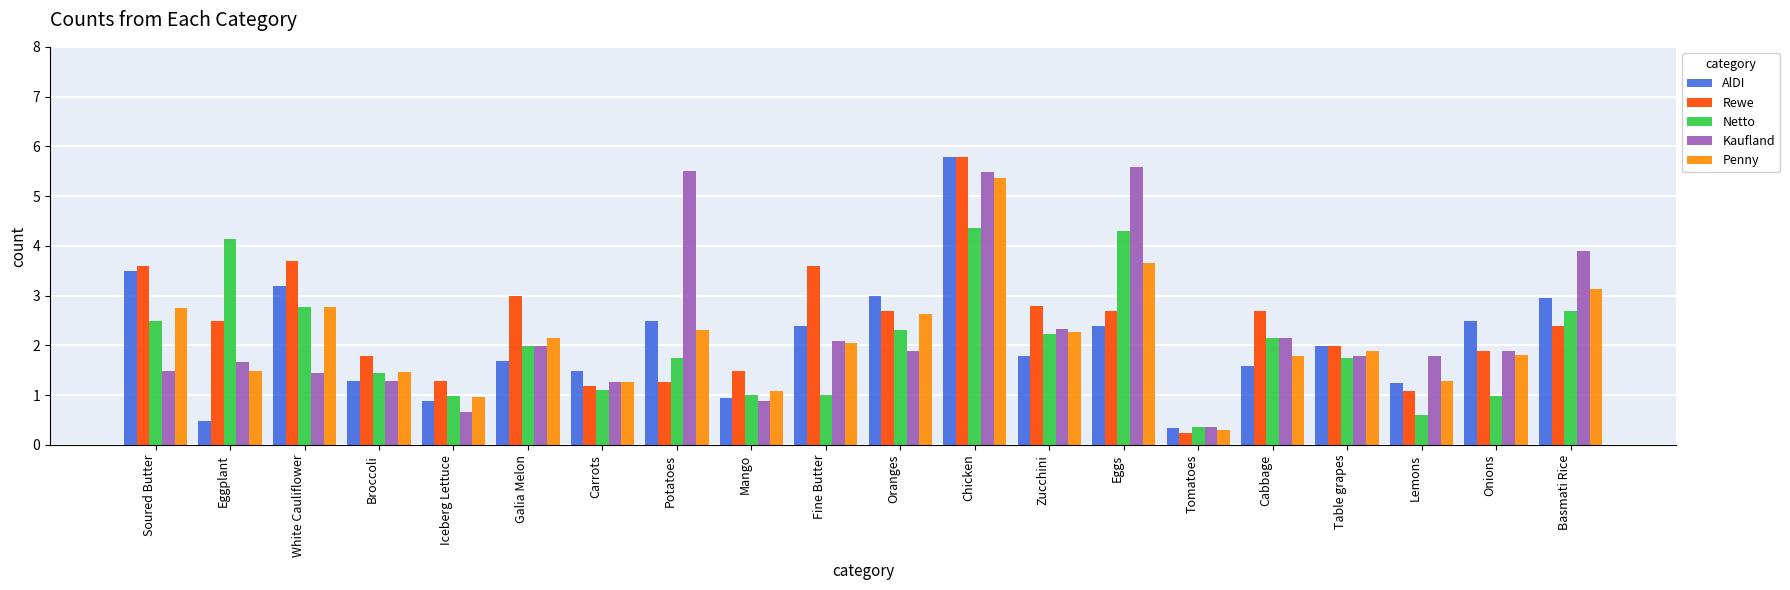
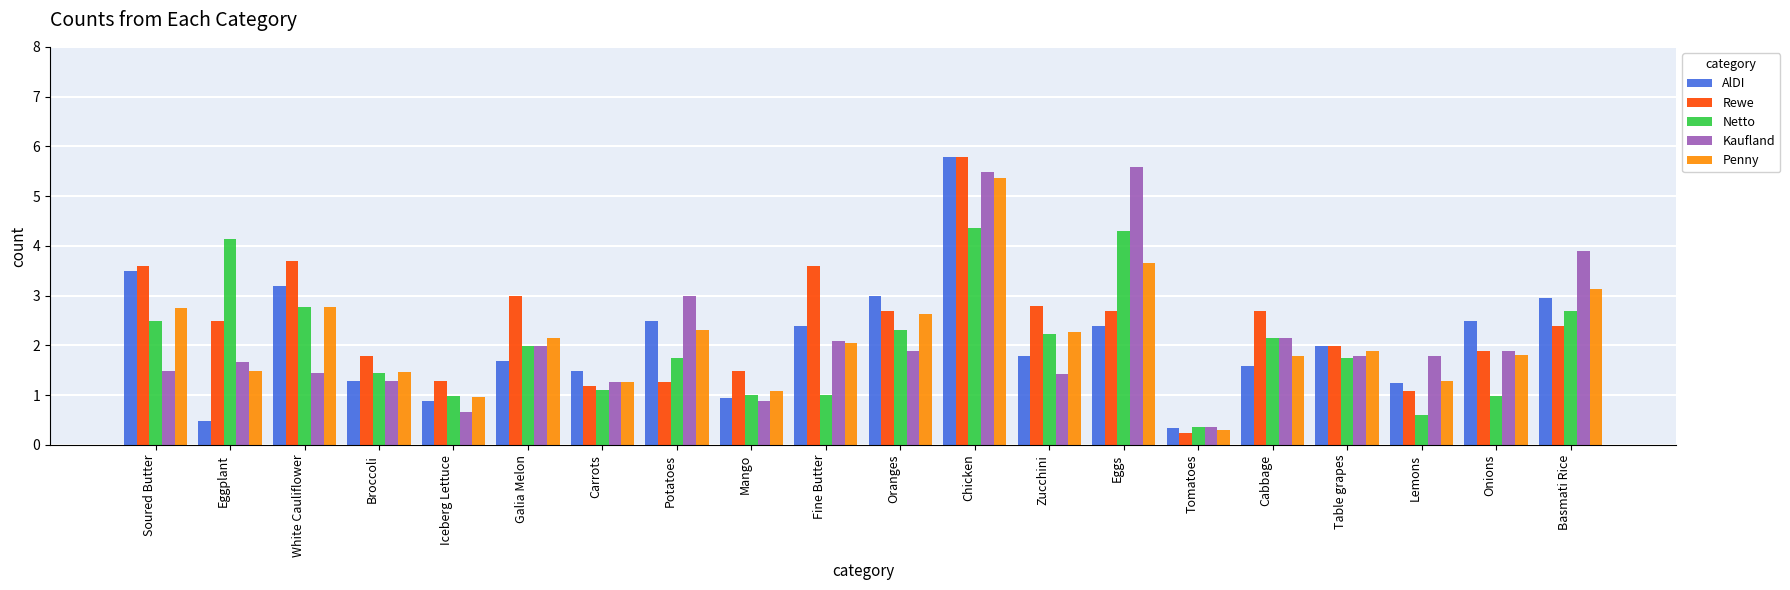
  {
    "AlDI": {
      "Soured Butter": 3.5,
      "Eggplant": 0.5,
      "White Cauliflower": 3.2,
      "Broccoli": 1.3,
      "Iceberg Lettuce": 0.9,
      "Galia Melon": 1.7,
      "Carrots": 1.5,
      "Potatoes": 2.5,
      "Mango": 1.0,
      "Fine Butter": 2.4,
      "Oranges": 3.0,
      "Chicken": 5.8,
      "Zucchini": 1.8,
      "Eggs": 2.4,
      "Tomatoes": 0.4,
      "Cabbage": 1.6,
      "Table grapes": 2.0,
      "Lemons": 1.3,
      "Onions": 2.5,
      "Basmati Rice": 3.0
    },
    "Rewe": {
      "Soured Butter": 3.6,
      "Eggplant": 2.5,
      "White Cauliflower": 3.7,
      "Broccoli": 1.8,
      "Iceberg Lettuce": 1.3,
      "Galia Melon": 3.0,
      "Carrots": 1.2,
      "Potatoes": 1.3,
      "Mango": 1.5,
      "Fine Butter": 3.6,
      "Oranges": 2.7,
      "Chicken": 5.8,
      "Zucchini": 2.8,
      "Eggs": 2.7,
      "Tomatoes": 0.3,
      "Cabbage": 2.7,
      "Table grapes": 2.0,
      "Lemons": 1.1,
      "Onions": 1.9,
      "Basmati Rice": 2.4
    },
    "Netto": {
      "Soured Butter": 2.5,
      "Eggplant": 4.1,
      "White Cauliflower": 2.8,
      "Broccoli": 1.5,
      "Iceberg Lettuce": 1.0,
      "Galia Melon": 2.0,
      "Carrots": 1.1,
      "Potatoes": 1.8,
      "Mango": 1.0,
      "Fine Butter": 1.0,
      "Oranges": 2.3,
      "Chicken": 4.4,
      "Zucchini": 2.2,
      "Eggs": 4.3,
      "Tomatoes": 0.4,
      "Cabbage": 2.1,
      "Table grapes": 1.8,
      "Lemons": 0.6,
      "Onions": 1.0,
      "Basmati Rice": 2.7
    },
    "Kaufland": {
      "Soured Butter": 1.5,
      "Eggplant": 1.7,
      "White Cauliflower": 1.5,
      "Broccoli": 1.3,
      "Iceberg Lettuce": 0.7,
      "Galia Melon": 2.0,
      "Carrots": 1.3,
-     "Potatoes": 5.5,
+     "Potatoes": 3.0,
      "Mango": 0.9,
      "Fine Butter": 2.1,
      "Oranges": 1.9,
      "Chicken": 5.5,
-     "Zucchini": 2.3,
+     "Zucchini": 1.4,
      "Eggs": 5.6,
      "Tomatoes": 0.4,
      "Cabbage": 2.1,
      "Table grapes": 1.8,
      "Lemons": 1.8,
      "Onions": 1.9,
      "Basmati Rice": 3.9
    },
    "Penny": {
      "Soured Butter": 2.8,
      "Eggplant": 1.5,
      "White Cauliflower": 2.8,
      "Broccoli": 1.5,
      "Iceberg Lettuce": 1.0,
      "Galia Melon": 2.2,
      "Carrots": 1.3,
      "Potatoes": 2.3,
      "Mango": 1.1,
      "Fine Butter": 2.1,
      "Oranges": 2.6,
      "Chicken": 5.4,
      "Zucchini": 2.3,
      "Eggs": 3.7,
      "Tomatoes": 0.3,
      "Cabbage": 1.8,
      "Table grapes": 1.9,
      "Lemons": 1.3,
      "Onions": 1.8,
      "Basmati Rice": 3.1
    }
  }
